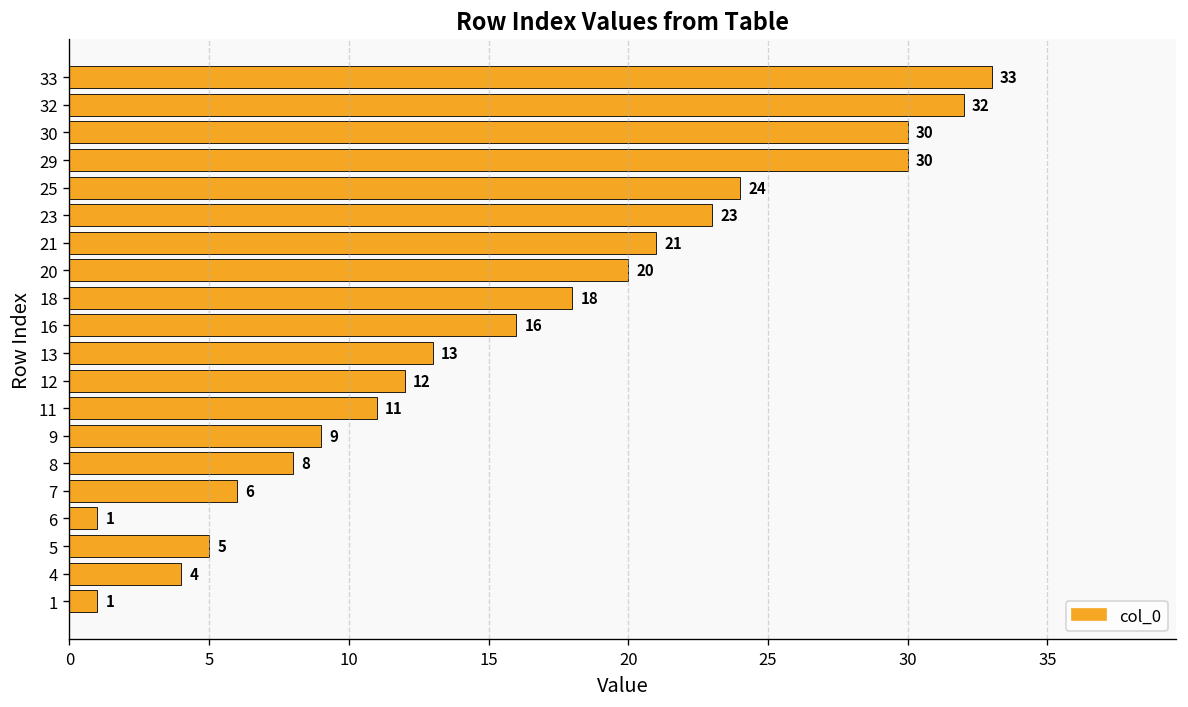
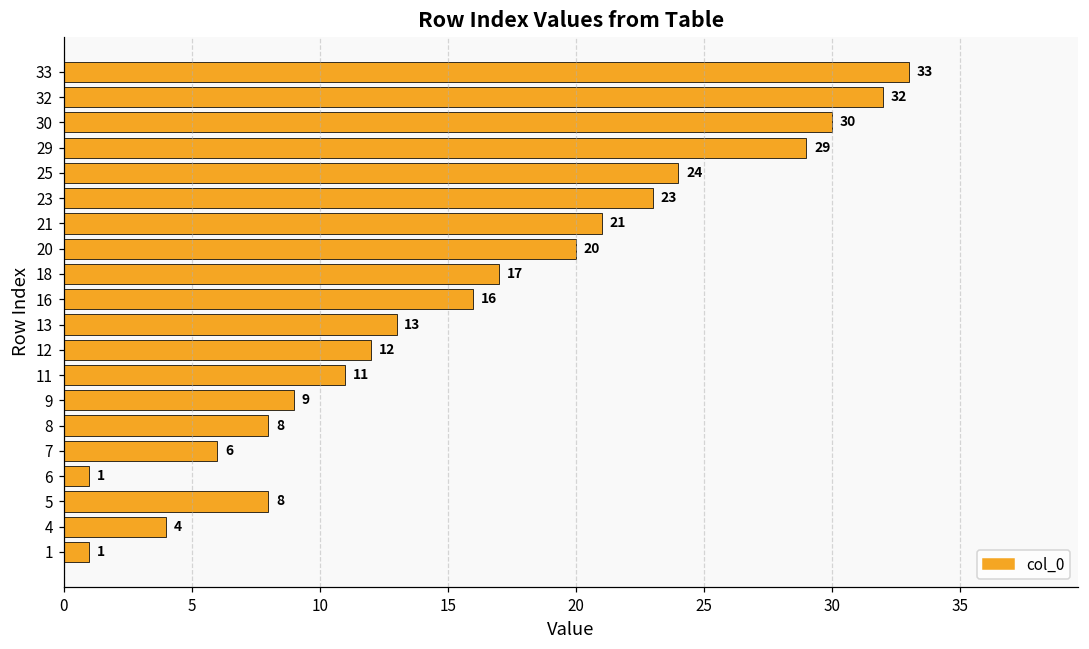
  {
    "33": 33,
    "32": 32,
    "30": 30,
-   "29": 30,
+   "29": 29,
    "25": 24,
    "23": 23,
    "21": 21,
    "20": 20,
-   "18": 18,
+   "18": 17,
    "16": 16,
    "13": 13,
    "12": 12,
    "11": 11,
    "9": 9,
    "8": 8,
    "7": 6,
    "6": 1,
-   "5": 5,
+   "5": 8,
    "4": 4,
    "1": 1
  }
